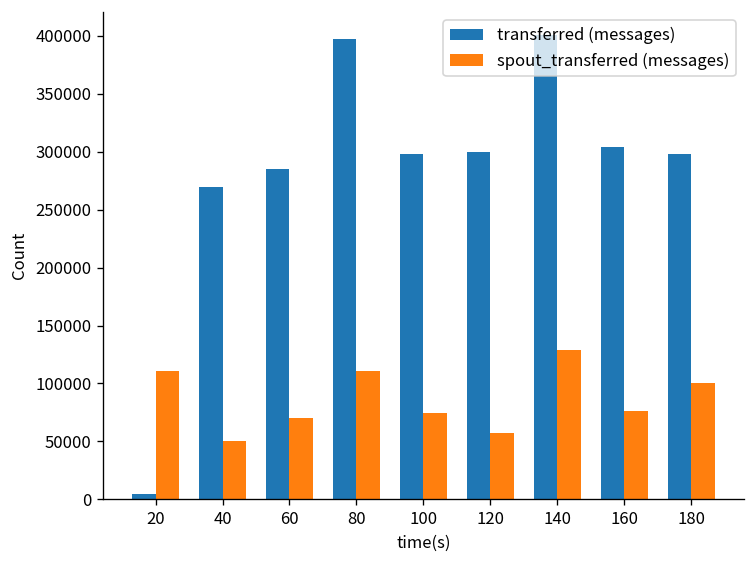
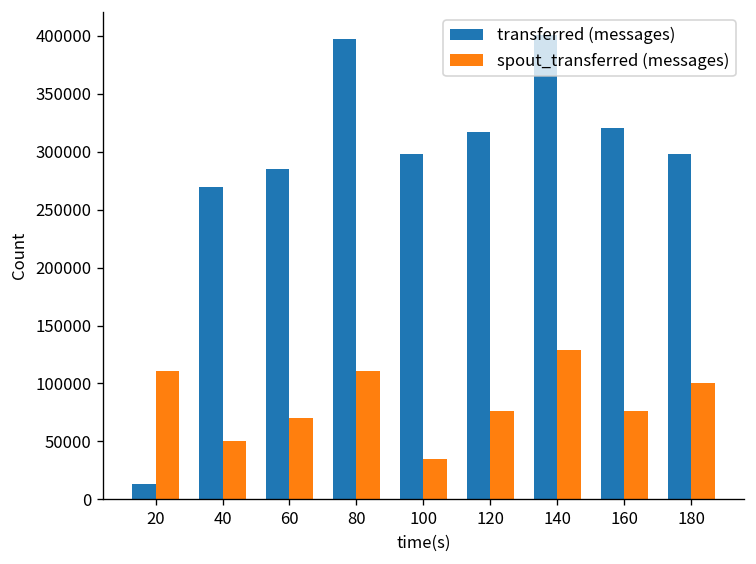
  {
    "transferred (messages)": {
-     "20": 0,
+     "20": 10000,
      "40": 270000,
      "60": 290000,
      "80": 400000,
      "100": 300000,
-     "120": 300000,
-     "160": 300000,
+     "120": 320000,
+     "160": 320000,
      "180": 300000
    },
    "spout_transferred (messages)": {
      "20": 110000,
      "40": 50000,
      "60": 70000,
      "80": 110000,
-     "100": 70000,
-     "120": 60000,
+     "100": 30000,
+     "120": 80000,
      "140": 130000,
      "160": 80000,
      "180": 100000
    }
  }
